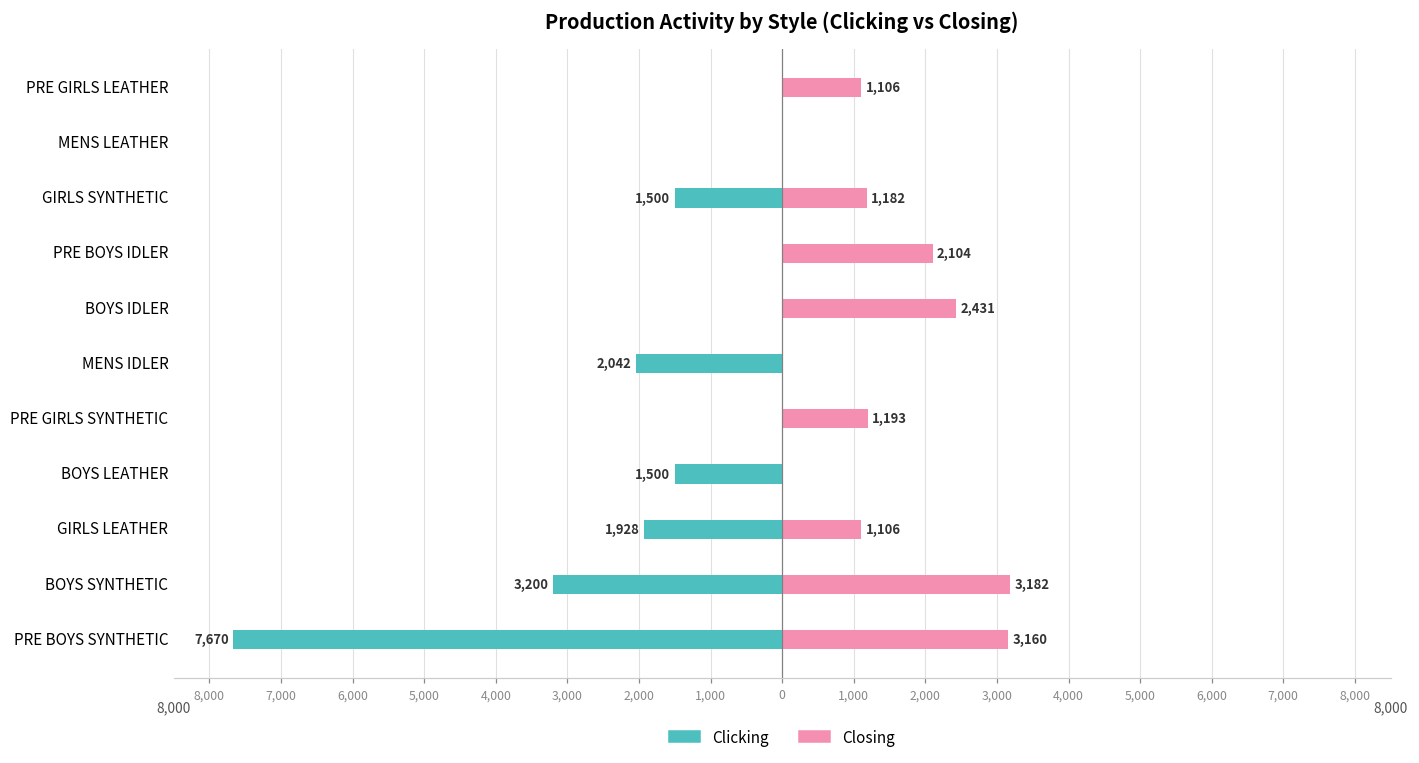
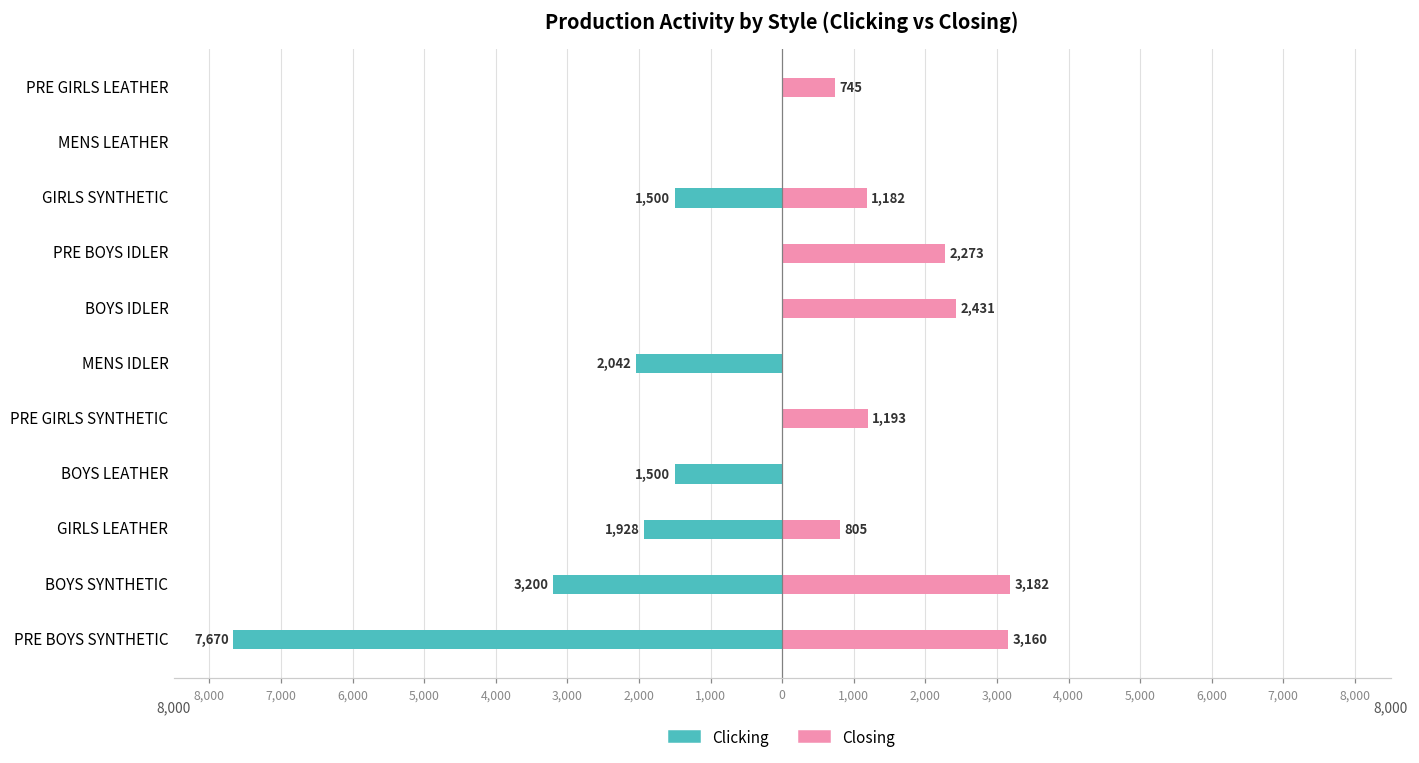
  {
    "Closing": {
-     "PRE GIRLS LEATHER": "1,106",
+     "PRE GIRLS LEATHER": "745",
      "GIRLS SYNTHETIC": "1,182",
-     "PRE BOYS IDLER": "2,104",
+     "PRE BOYS IDLER": "2,273",
      "BOYS IDLER": "2,431",
      "PRE GIRLS SYNTHETIC": "1,193",
-     "GIRLS LEATHER": "1,106",
+     "GIRLS LEATHER": "805",
      "BOYS SYNTHETIC": "3,182",
      "PRE BOYS SYNTHETIC": "3,160"
    }
  }
